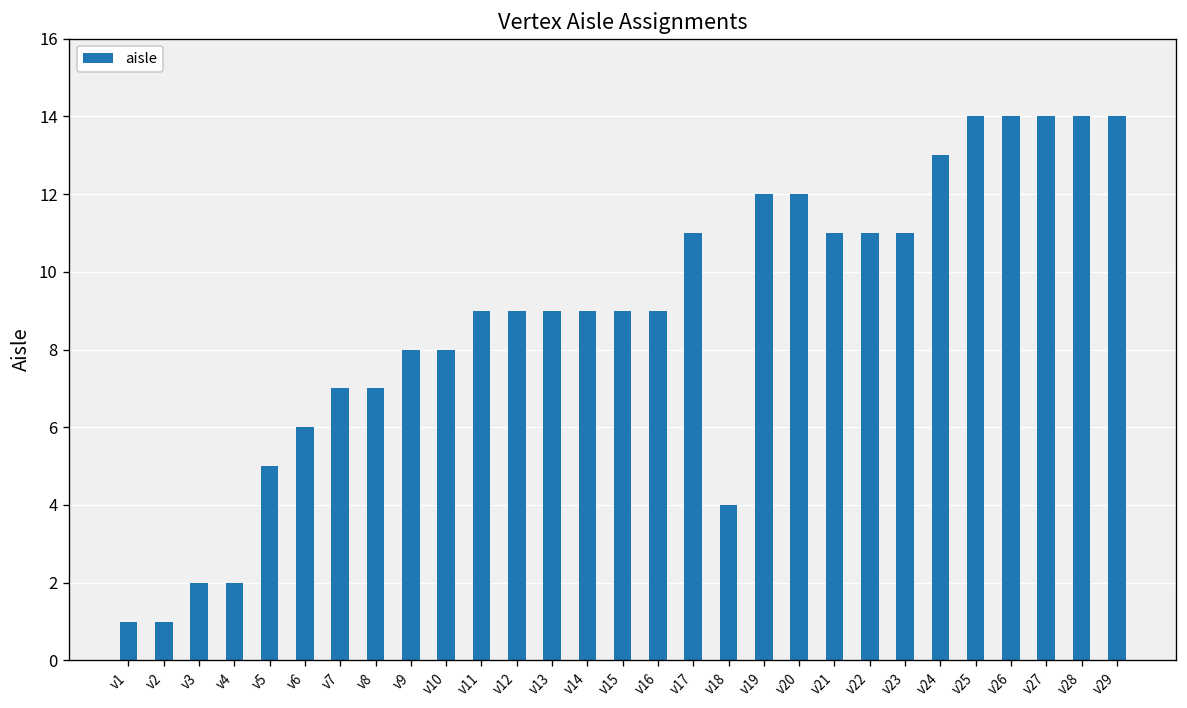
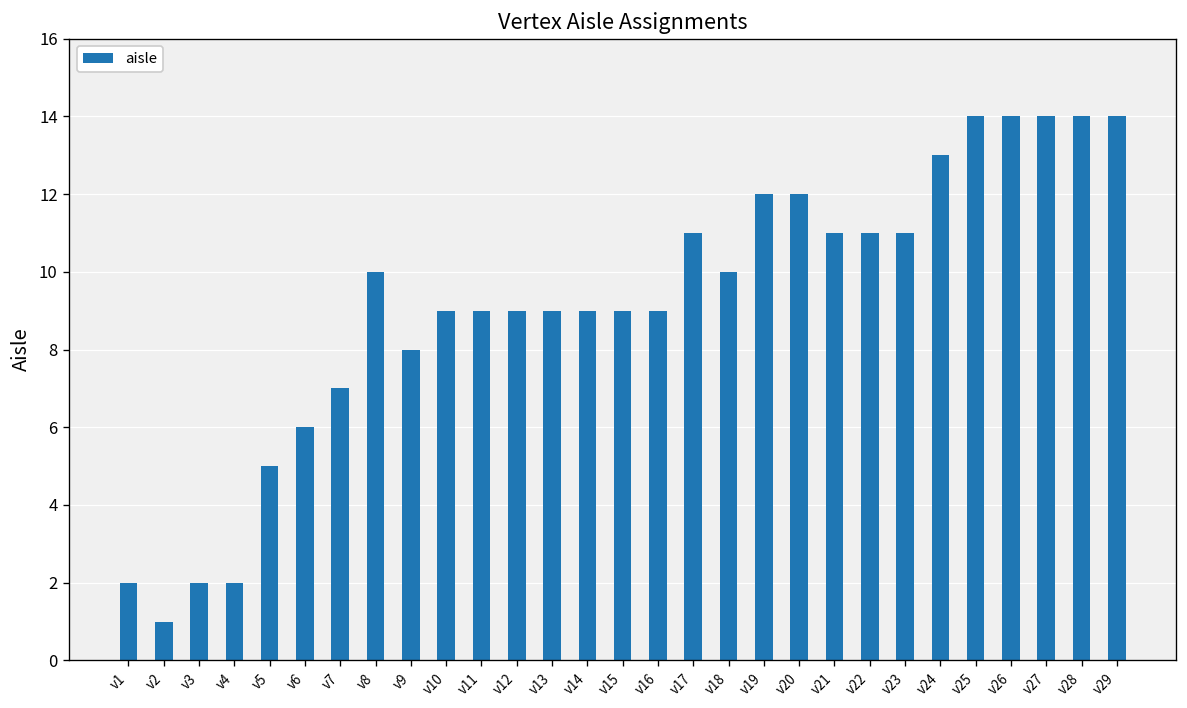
  {
-   "v1": 1,
+   "v1": 2,
    "v2": 1,
    "v3": 2,
    "v4": 2,
    "v5": 5,
    "v6": 6,
    "v7": 7,
-   "v8": 7,
+   "v8": 10,
    "v9": 8,
-   "v10": 8,
+   "v10": 9,
    "v11": 9,
    "v12": 9,
    "v13": 9,
    "v14": 9,
    "v15": 9,
    "v16": 9,
    "v17": 11,
-   "v18": 4,
+   "v18": 10,
    "v19": 12,
    "v20": 12,
    "v21": 11,
    "v22": 11,
    "v23": 11,
    "v24": 13,
    "v25": 14,
    "v26": 14,
    "v27": 14,
    "v28": 14,
    "v29": 14
  }
